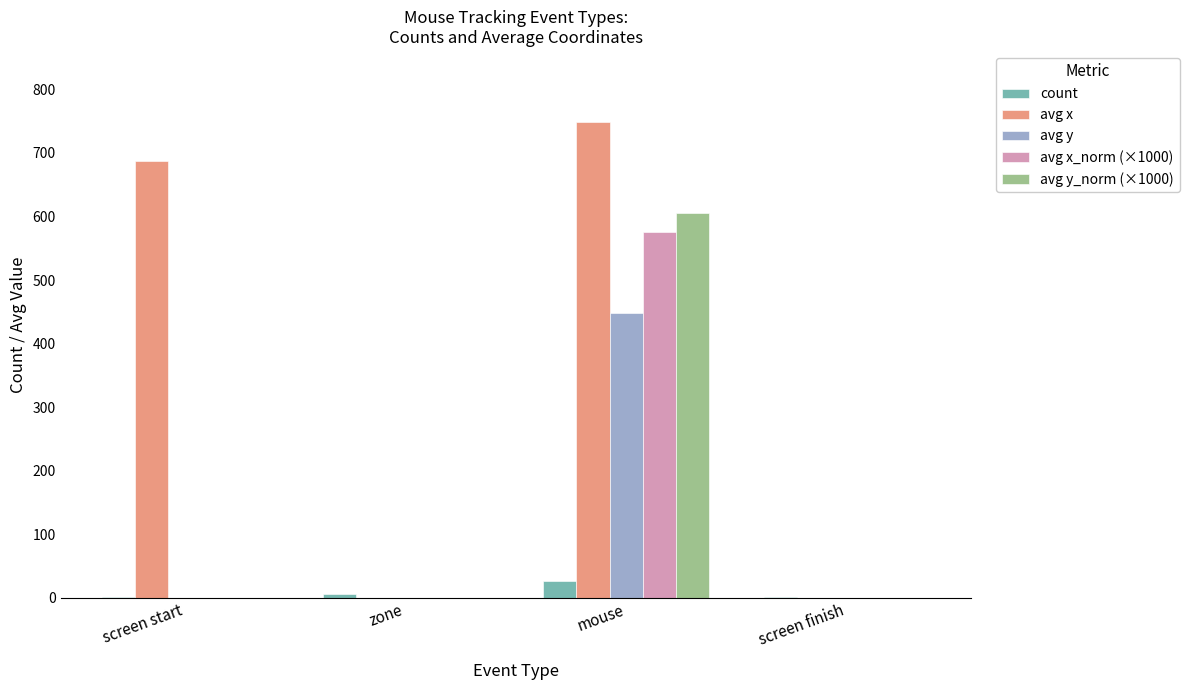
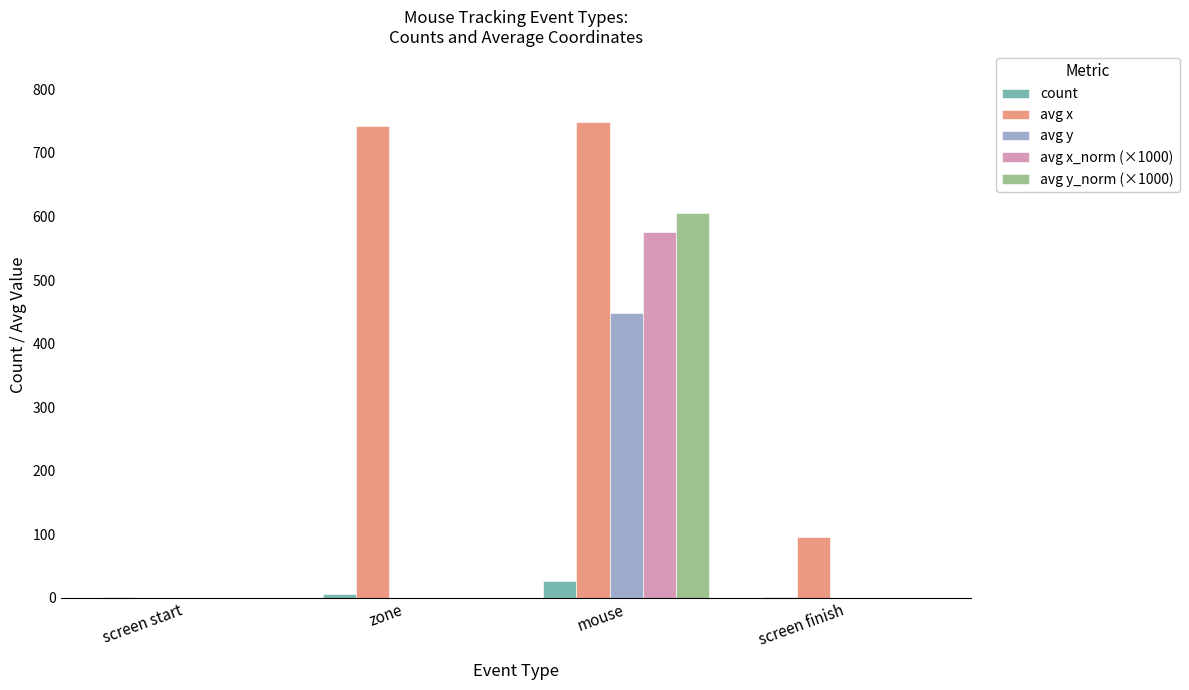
  {
    "avg x": {
-     "screen start": 690,
-     "zone": 0,
+     "screen start": 0,
+     "zone": 740,
      "mouse": 750,
-     "screen finish": 0
+     "screen finish": 100
    },
    "avg x_norm (×1000)": {
      "screen start": 0,
      "zone": 0,
      "mouse": 580,
      "screen finish": 0
    },
    "avg y_norm (×1000)": {
      "screen start": 0,
      "zone": 0,
      "mouse": 610,
      "screen finish": 0
    }
  }
